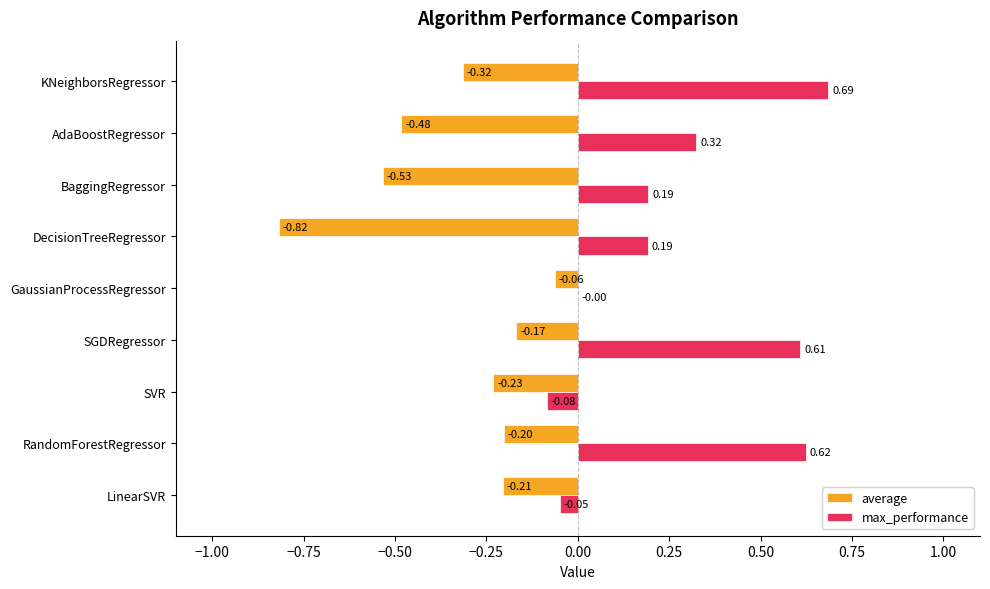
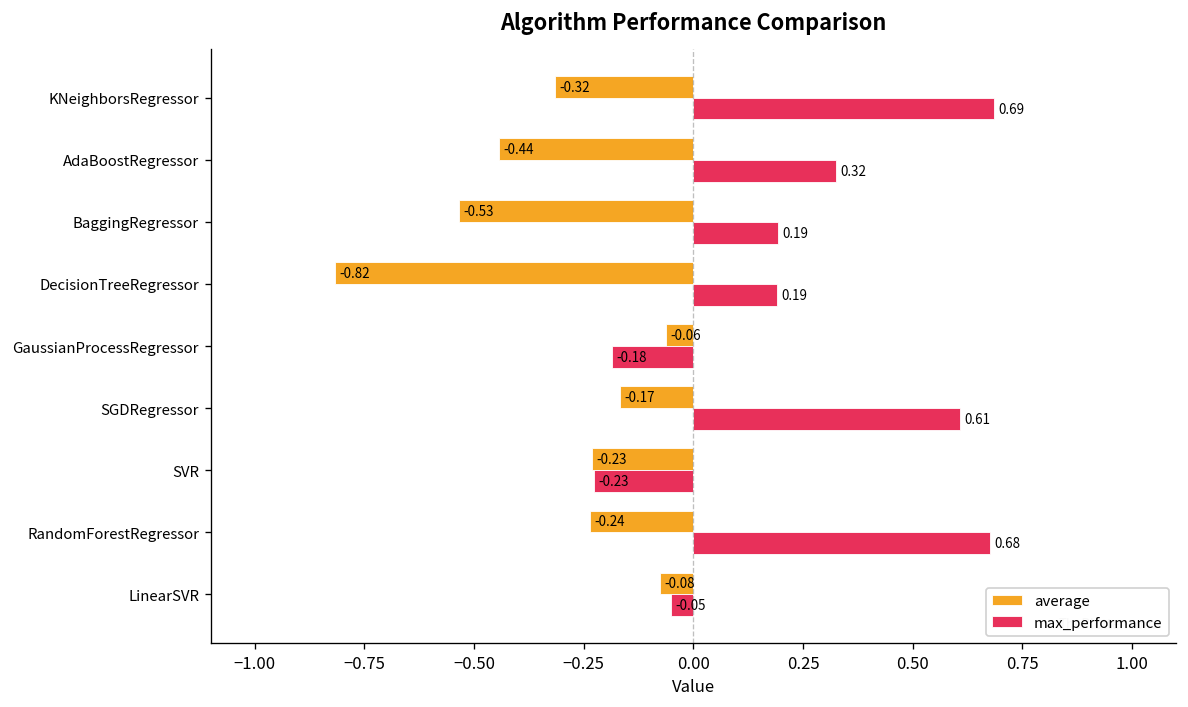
  {
    "average": {
      "KNeighborsRegressor": -0.32,
-     "AdaBoostRegressor": -0.48,
+     "AdaBoostRegressor": -0.44,
      "BaggingRegressor": -0.53,
      "DecisionTreeRegressor": -0.82,
      "GaussianProcessRegressor": -0.06,
      "SGDRegressor": -0.17,
      "SVR": -0.23,
-     "RandomForestRegressor": -0.20,
-     "LinearSVR": -0.21
+     "RandomForestRegressor": -0.24,
+     "LinearSVR": -0.08
    },
    "max_performance": {
      "KNeighborsRegressor": 0.69,
      "AdaBoostRegressor": 0.32,
      "BaggingRegressor": 0.19,
      "DecisionTreeRegressor": 0.19,
-     "GaussianProcessRegressor": -0.00,
+     "GaussianProcessRegressor": -0.18,
      "SGDRegressor": 0.61,
-     "SVR": -0.08,
-     "RandomForestRegressor": 0.62,
+     "SVR": -0.23,
+     "RandomForestRegressor": 0.68,
      "LinearSVR": -0.05
    }
  }
